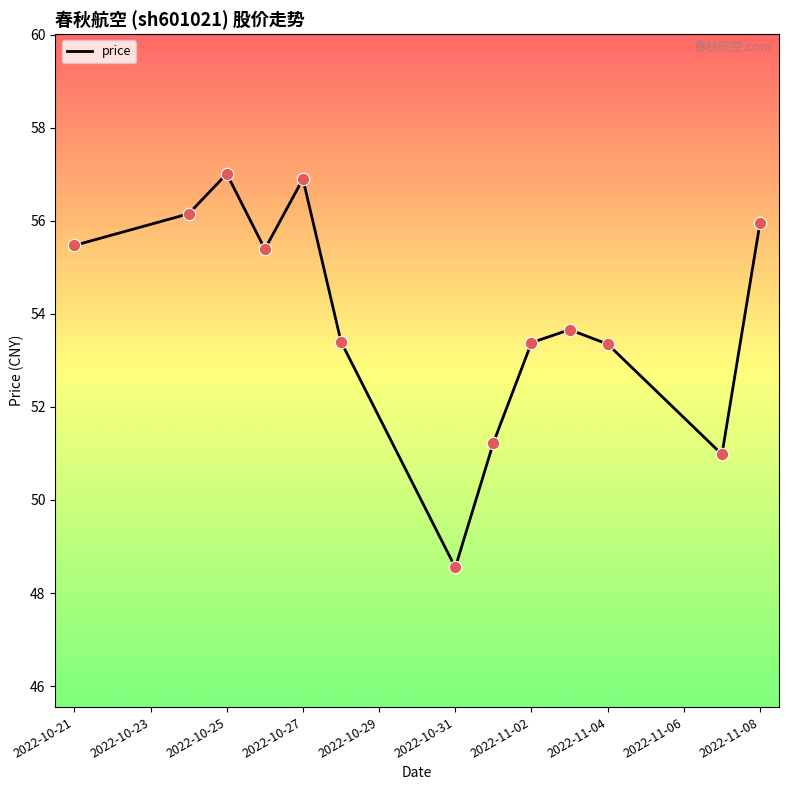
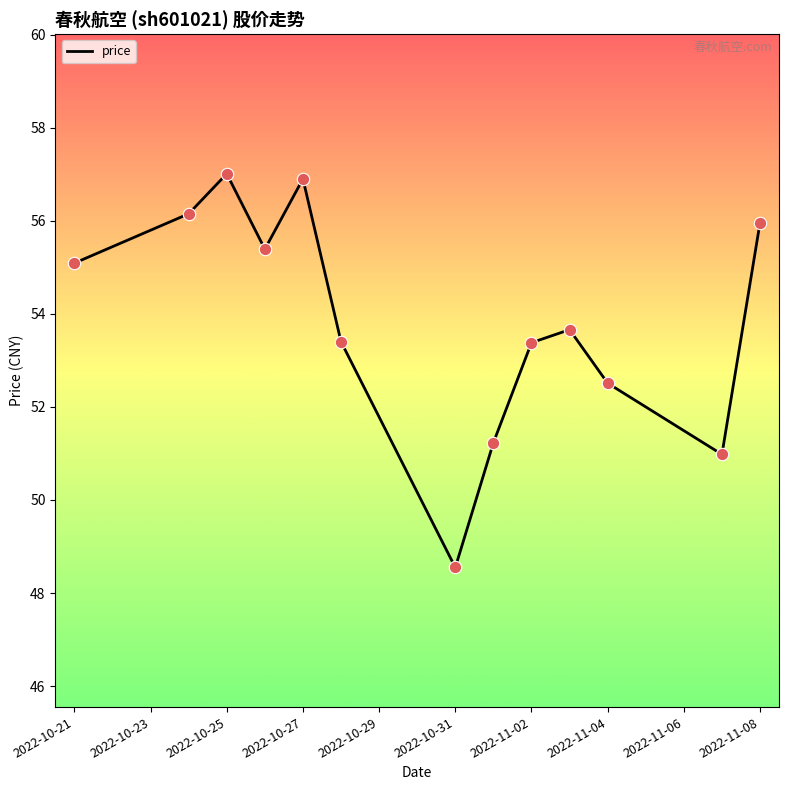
  {
-   "2022-10-21": 55.5,
+   "2022-10-21": 55.1,
    "2022-10-25": 57.0,
    "2022-10-27": 56.9,
    "2022-10-31": 48.6,
    "2022-11-02": 53.4,
-   "2022-11-04": 53.4,
+   "2022-11-04": 52.5,
    "2022-11-08": 56.0
  }
